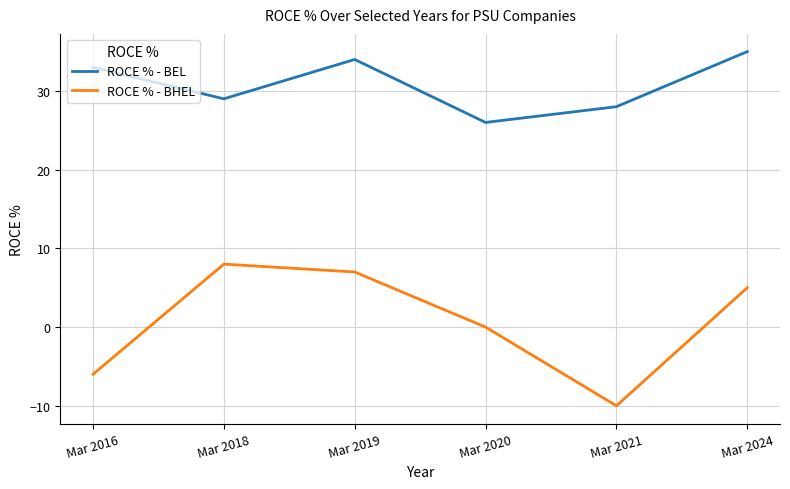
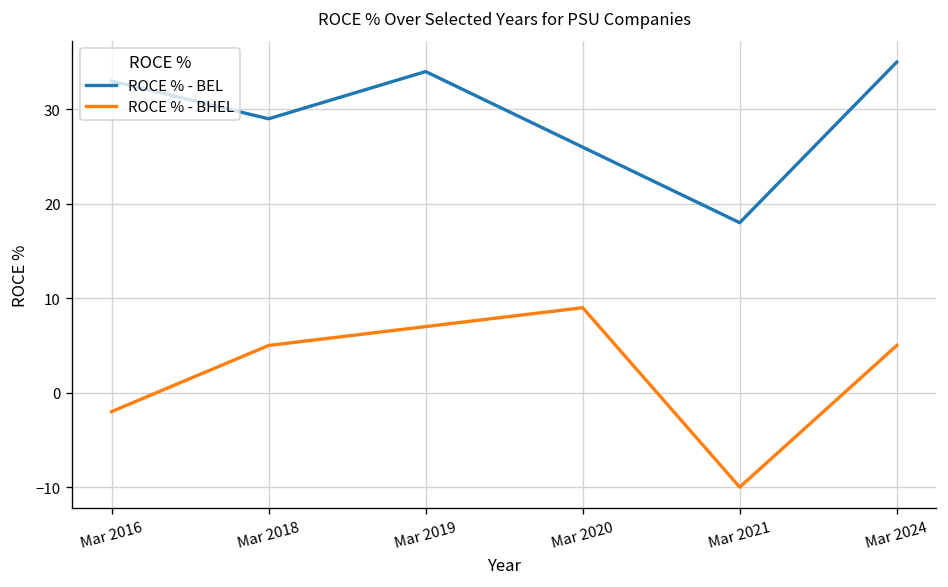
  {
    "ROCE % - BEL": {
      "Mar 2018": 29,
      "Mar 2019": 34,
      "Mar 2020": 26,
-     "Mar 2021": 28,
+     "Mar 2021": 18,
      "Mar 2024": 35
    },
    "ROCE % - BHEL": {
-     "Mar 2016": -6,
-     "Mar 2018": 8,
+     "Mar 2016": -2,
+     "Mar 2018": 5,
      "Mar 2019": 7,
-     "Mar 2020": 0,
+     "Mar 2020": 9,
      "Mar 2021": -10,
      "Mar 2024": 5
    }
  }
